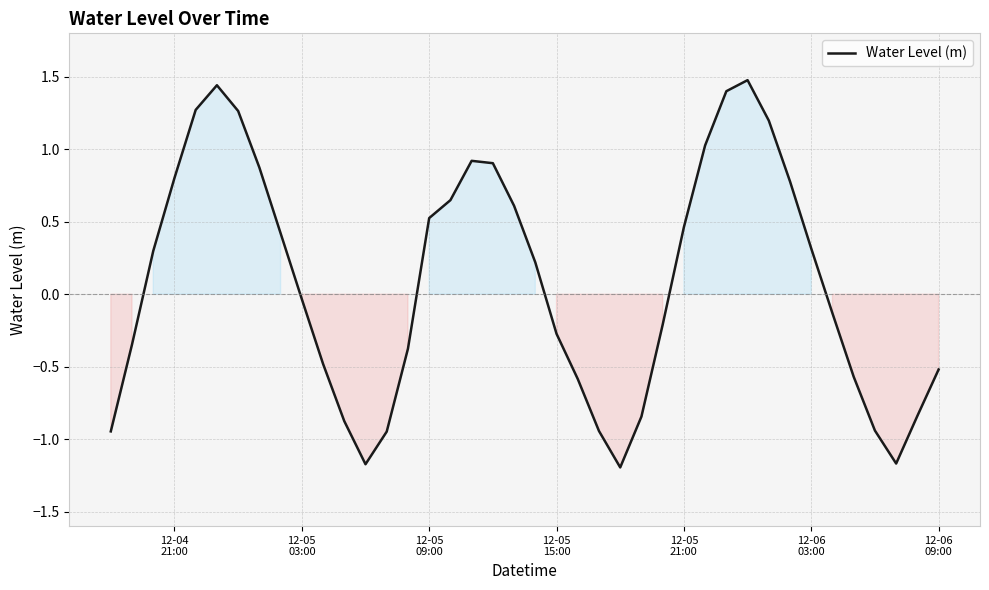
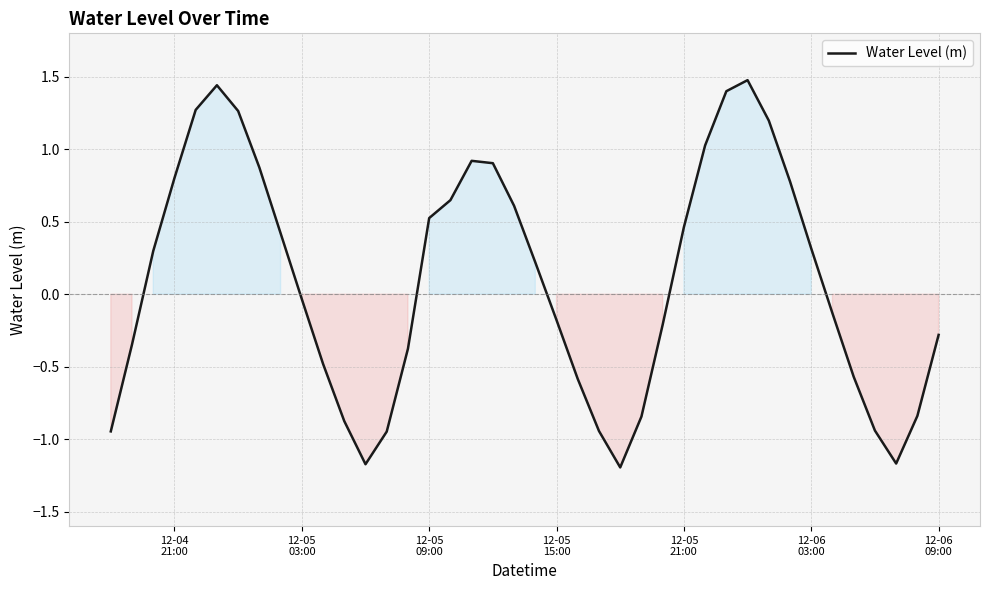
  {
    "12-04 21:00": 0.80,
    "12-05 03:00": -0.03,
    "12-05 09:00": 0.53,
-   "12-05 15:00": -0.27,
+   "12-05 15:00": -0.18,
    "12-05 21:00": 0.46,
    "12-06 03:00": 0.32,
-   "12-06 09:00": -0.52
+   "12-06 09:00": -0.28
  }
